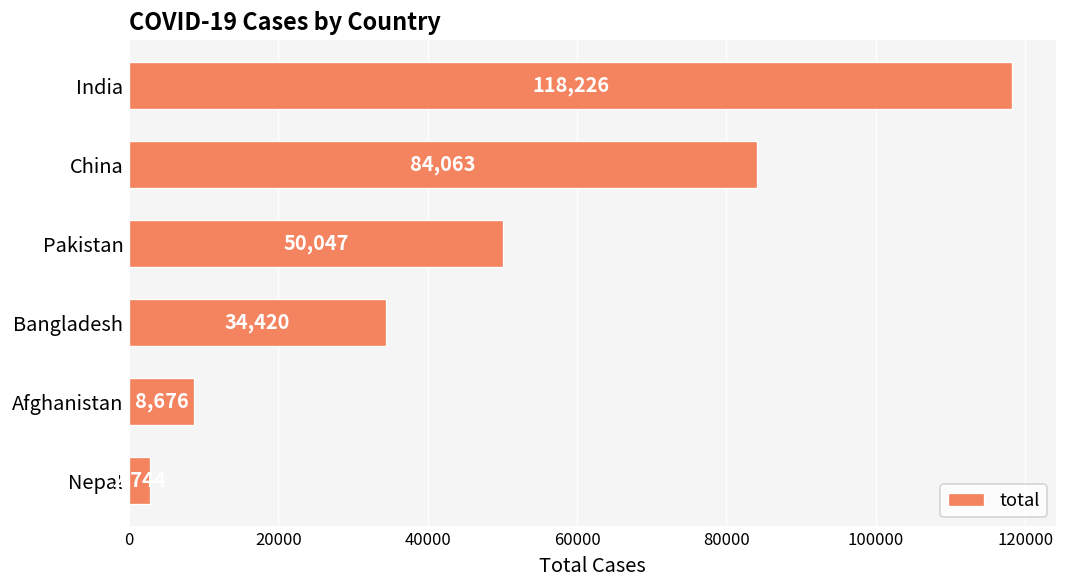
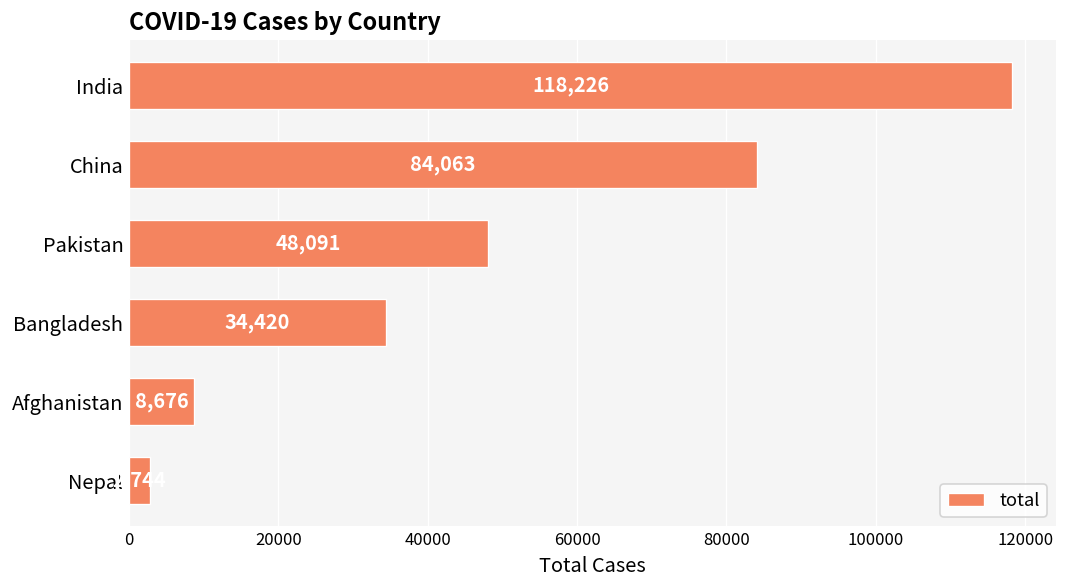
  {
    "India": "118,226",
    "China": "84,063",
-   "Pakistan": "50,047",
+   "Pakistan": "48,091",
    "Bangladesh": "34,420",
    "Afghanistan": "8,676"
  }
